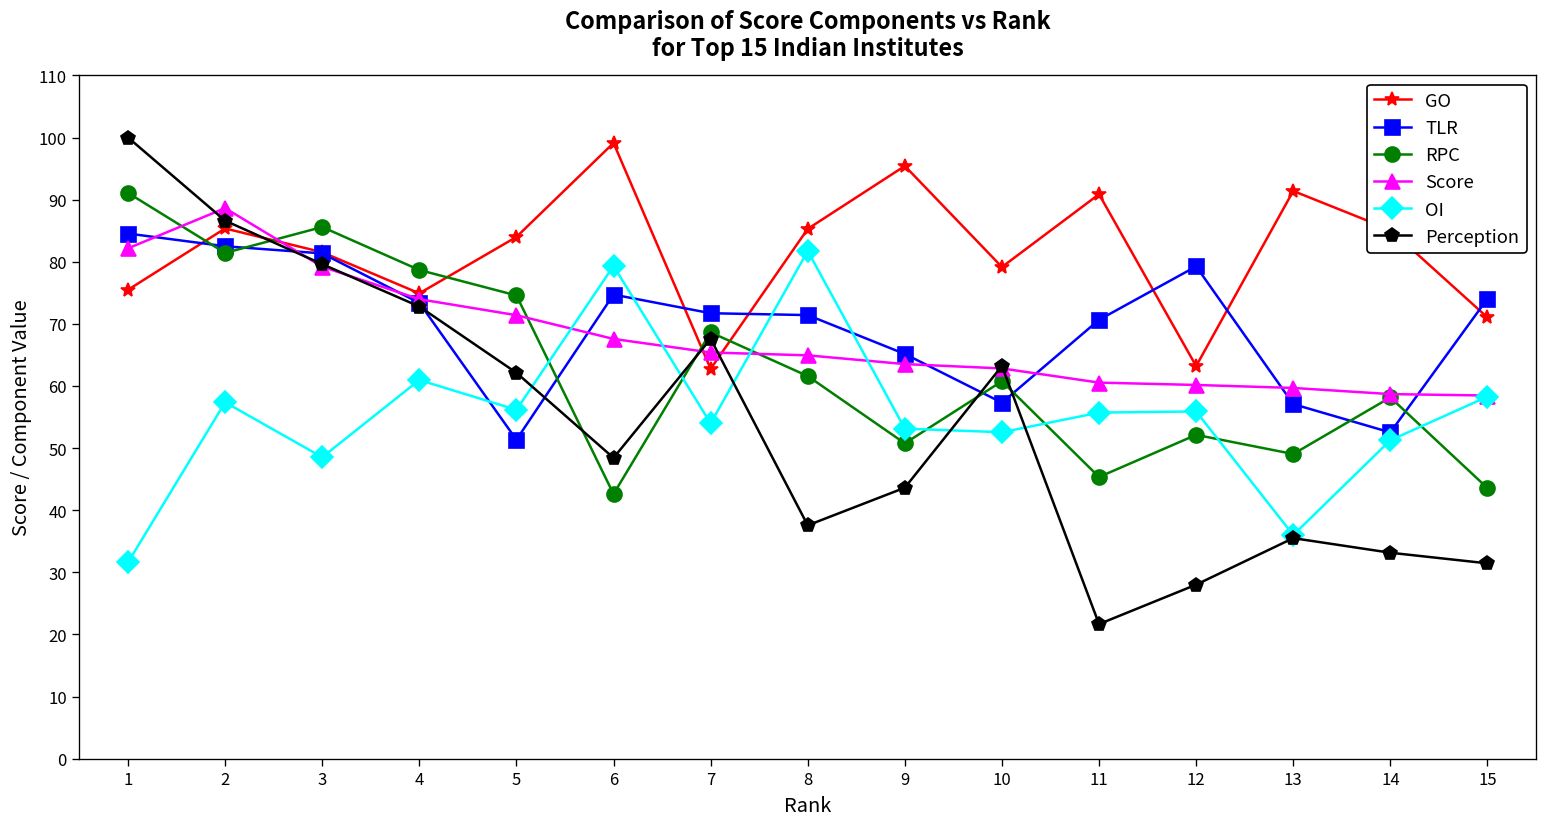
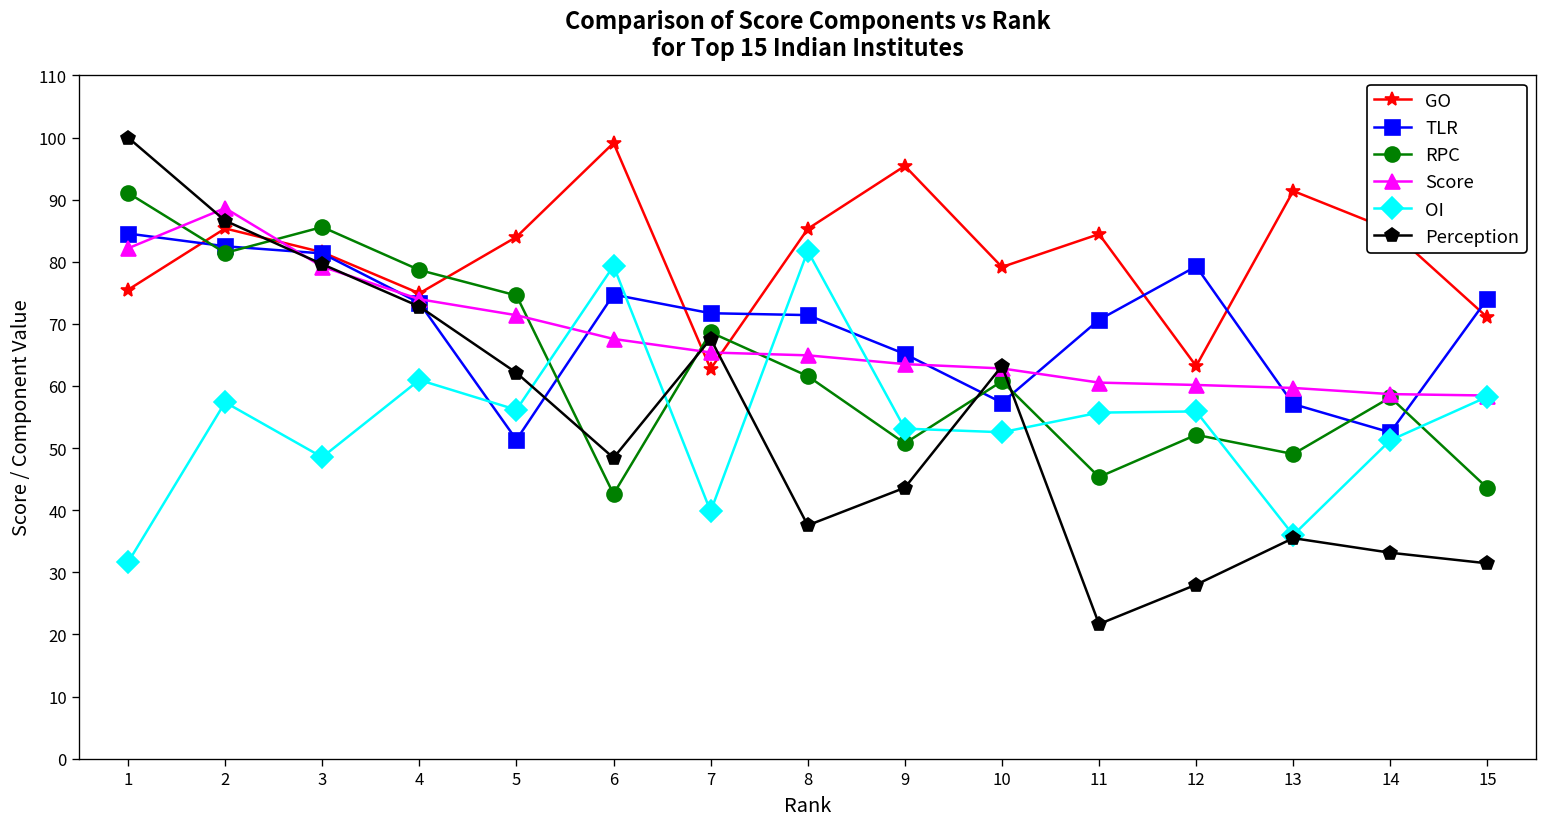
  {
    "GO": {
      "1": 75,
      "2": 85,
      "4": 75,
      "5": 84,
      "6": 99,
      "7": 63,
      "8": 85,
      "9": 95,
      "10": 79,
-     "11": 91,
+     "11": 84,
      "12": 63,
      "13": 91,
      "15": 71
    },
    "TLR": {
      "1": 85,
      "2": 82,
      "4": 73,
      "5": 51,
      "6": 75,
      "7": 72,
      "8": 71,
      "9": 65,
      "10": 57,
      "11": 71,
      "12": 79,
      "13": 57,
      "14": 53,
      "15": 74
    },
    "RPC": {
      "1": 91,
      "2": 81,
      "3": 86,
      "4": 79,
      "5": 75,
      "6": 43,
      "7": 69,
      "8": 62,
      "9": 51,
      "10": 61,
      "11": 45,
      "12": 52,
      "13": 49,
      "14": 58,
      "15": 44
    },
    "Score": {
      "1": 82,
      "2": 89,
      "4": 74,
      "5": 71,
      "6": 68,
      "7": 65,
      "8": 65,
      "9": 64,
      "11": 61,
      "12": 60,
      "13": 60,
      "14": 59
    },
    "OI": {
      "1": 32,
      "2": 57,
      "3": 49,
      "4": 61,
      "5": 56,
      "6": 79,
-     "7": 54,
+     "7": 40,
      "8": 82,
      "9": 53,
      "10": 53,
      "11": 56,
      "12": 56,
      "13": 36,
      "14": 51
    },
    "Perception": {
      "1": 100,
      "2": 87,
      "4": 73,
      "5": 62,
      "6": 48,
      "7": 68,
      "8": 38,
      "9": 44,
      "11": 22,
      "12": 28,
      "13": 36,
      "14": 33,
      "15": 31
    }
  }
